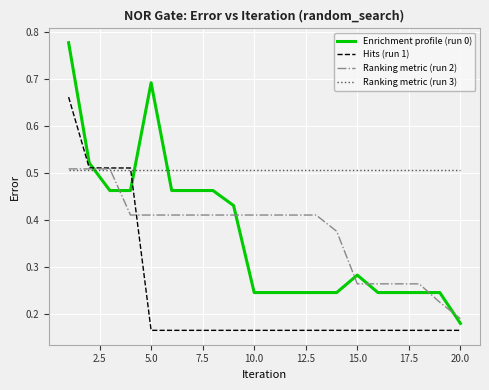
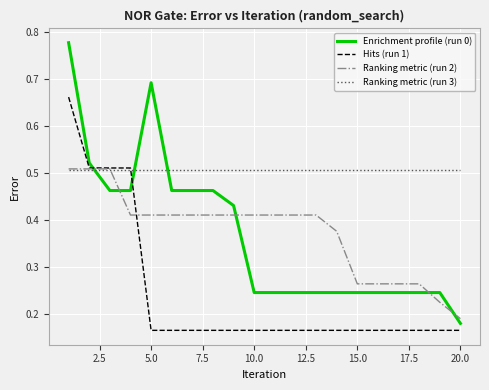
  {
    "Enrichment profile (run 0)": {
      "5.0": 0.69,
      "10.0": 0.24,
-     "15.0": 0.28,
+     "15.0": 0.24,
      "20.0": 0.18
    },
    "Hits (run 1)": {
      "5.0": 0.16,
      "10.0": 0.16,
      "15.0": 0.16,
      "20.0": 0.16
    },
    "Ranking metric (run 2)": {
      "5.0": 0.41,
      "10.0": 0.41,
      "15.0": 0.26,
      "20.0": 0.19
    },
    "Ranking metric (run 3)": {
      "5.0": 0.51,
      "10.0": 0.51,
      "15.0": 0.51,
      "20.0": 0.51
    }
  }
